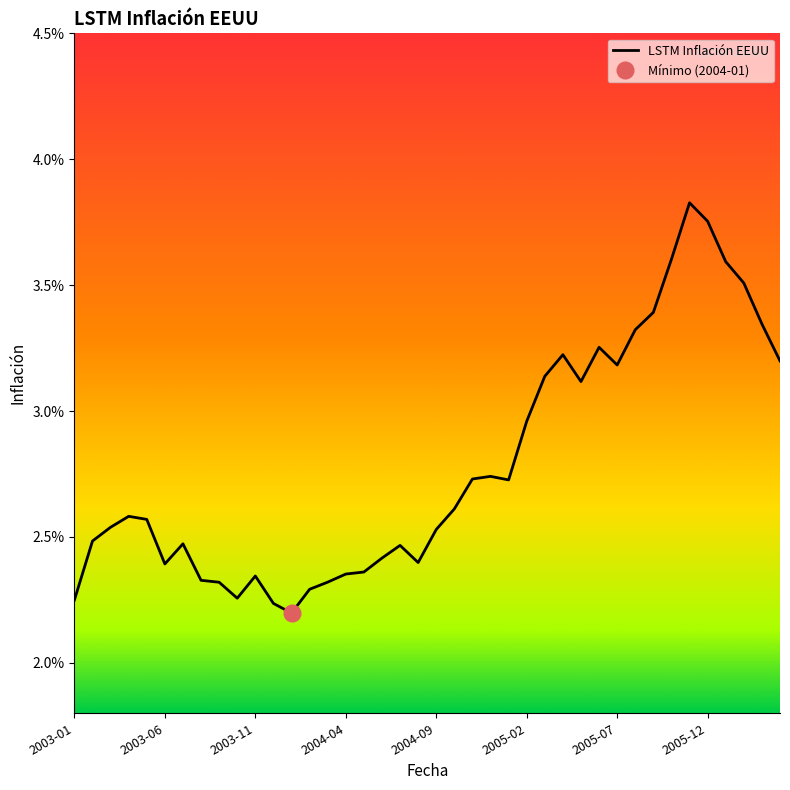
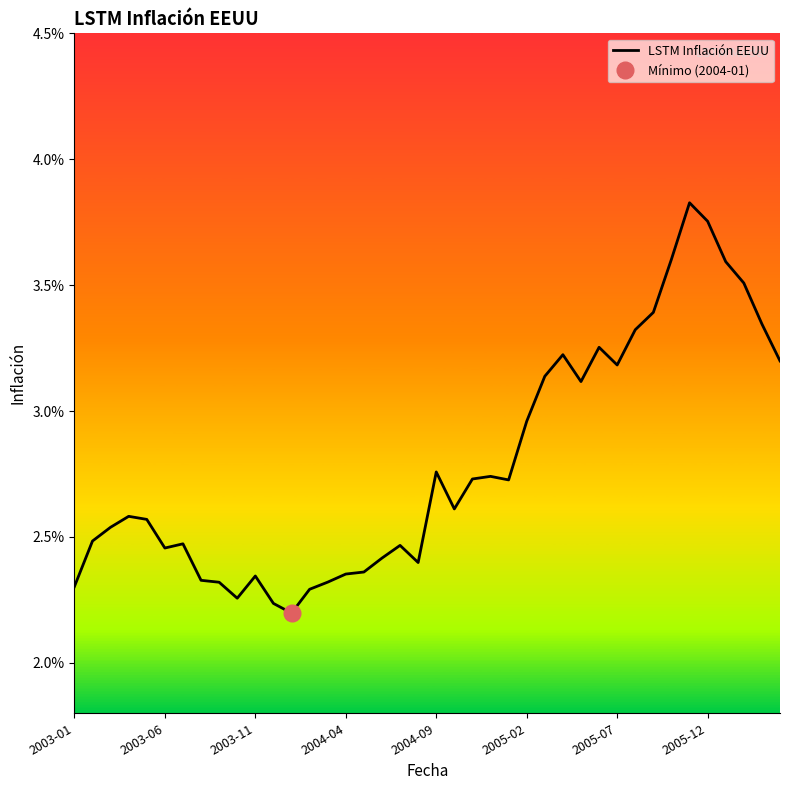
  {
    "LSTM Inflación EEUU": {
-     "2003-01": "2.25%",
-     "2003-06": "2.39%",
+     "2003-01": "2.30%",
+     "2003-06": "2.46%",
      "2003-11": "2.35%",
      "2004-04": "2.35%",
-     "2004-09": "2.53%",
+     "2004-09": "2.76%",
      "2005-02": "2.96%",
      "2005-07": "3.18%",
      "2005-12": "3.75%"
    }
  }
